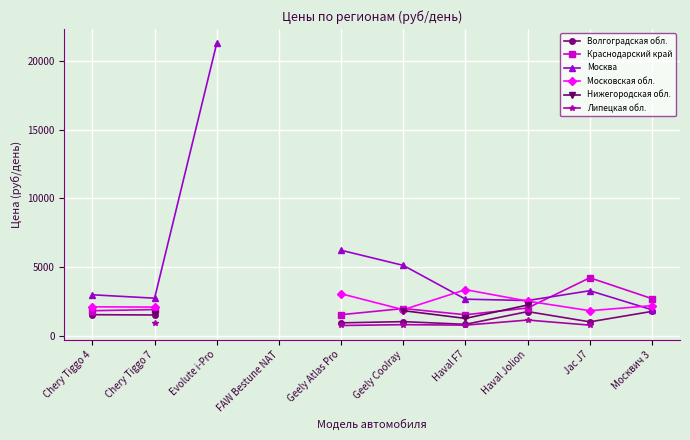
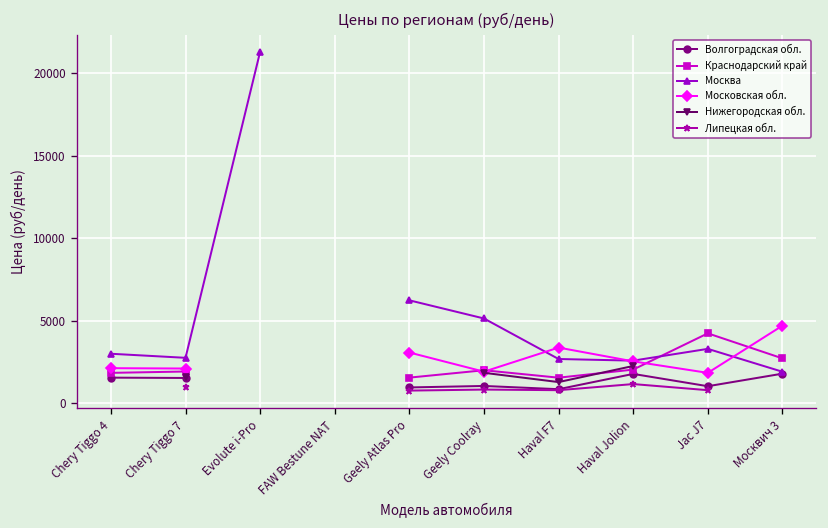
  {
    "Московская обл.": {
      "Chery Tiggo 4": 2100,
      "Geely Atlas Pro": 3100,
      "Haval F7": 3400,
      "Jac J7": 1800,
-     "Москвич 3": 2200
+     "Москвич 3": 4700
    }
  }
